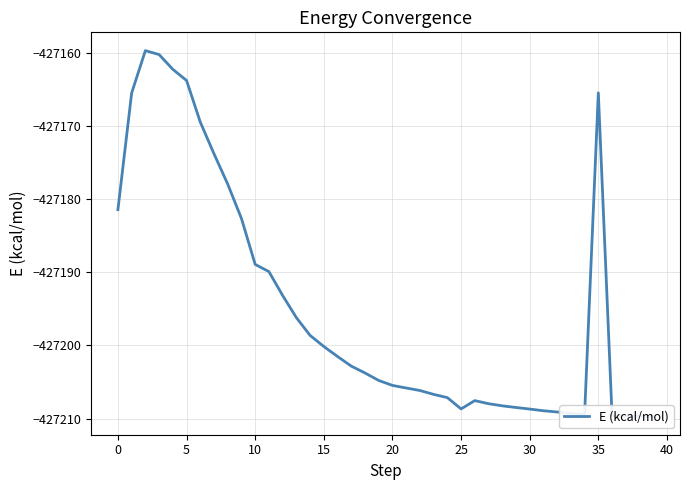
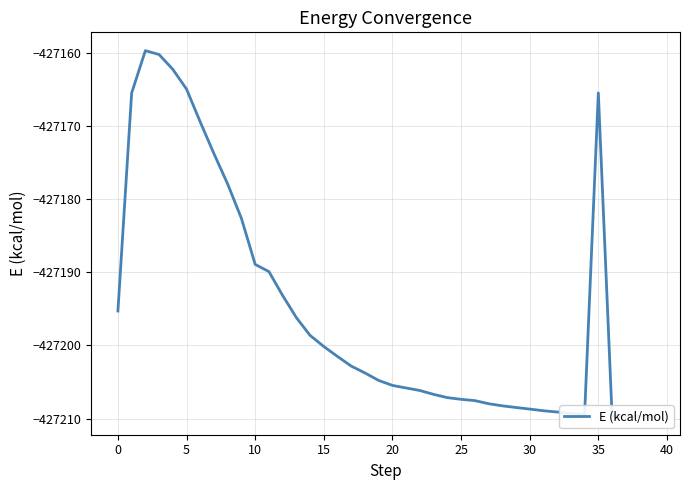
  {
-   "0": -427181,
-   "5": -427164,
+   "0": -427195,
+   "5": -427165,
    "10": -427189,
    "15": -427200,
    "20": -427205,
-   "25": -427209,
+   "25": -427207,
    "30": -427209,
    "35": -427165
  }
